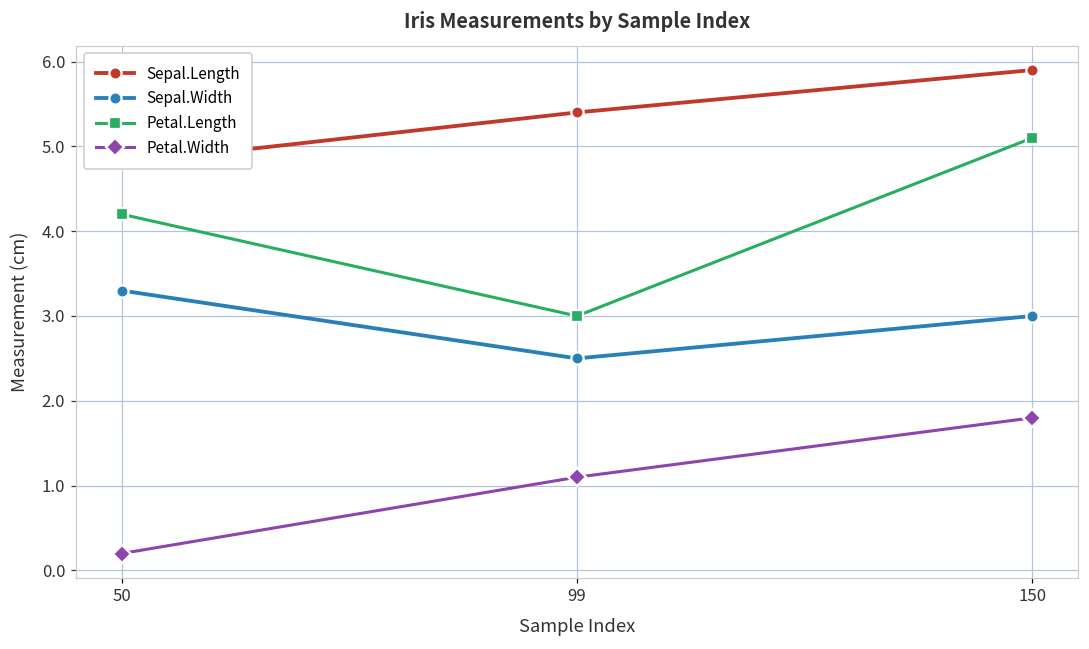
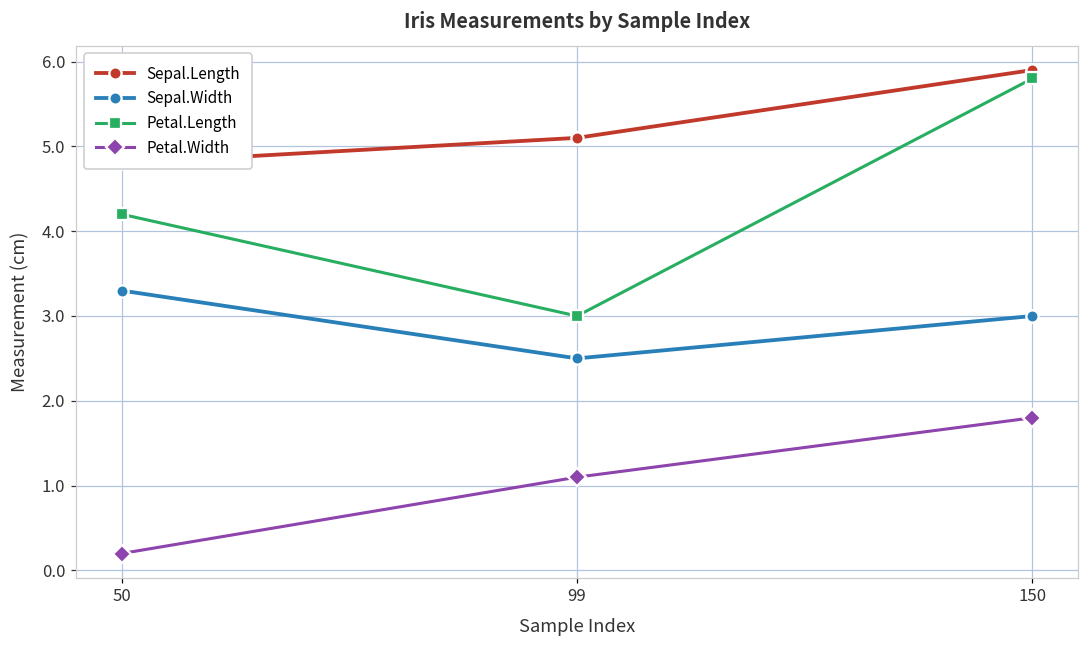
  {
    "Sepal.Length": {
      "50": 4.8,
-     "99": 5.4,
+     "99": 5.1,
      "150": 5.9
    },
    "Sepal.Width": {
      "50": 3.3,
      "99": 2.5,
      "150": 3.0
    },
    "Petal.Length": {
      "50": 4.2,
      "99": 3.0,
-     "150": 5.1
+     "150": 5.8
    },
    "Petal.Width": {
      "50": 0.2,
      "99": 1.1,
      "150": 1.8
    }
  }
